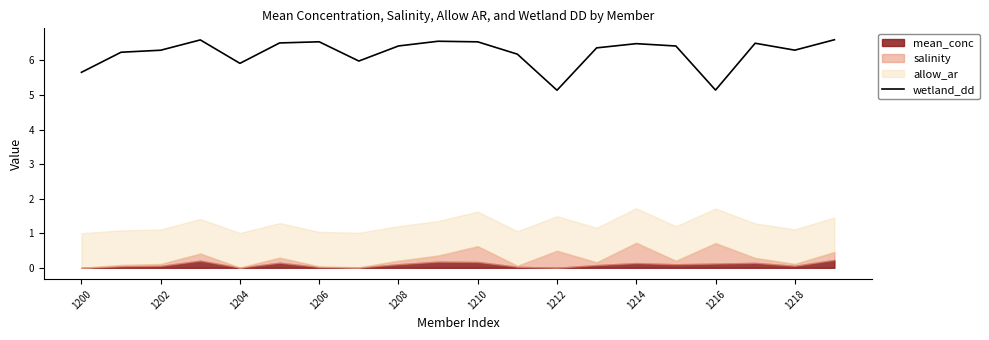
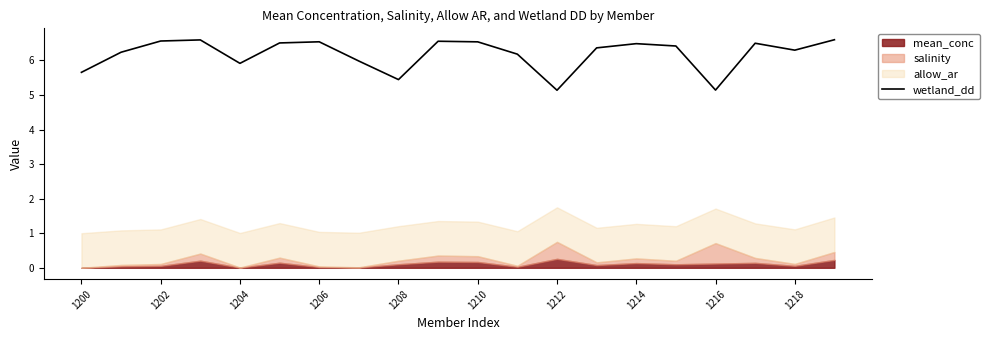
  {
    "wetland_dd": {
      "1200": 5.7,
-     "1202": 6.3,
+     "1202": 6.6,
      "1204": 5.9,
      "1206": 6.5,
-     "1208": 6.4,
+     "1208": 5.4,
      "1210": 6.5,
      "1212": 5.1,
      "1214": 6.5,
      "1216": 5.1,
      "1218": 6.3
    },
    "mean_conc": {
      "1208": 0.1,
      "1210": 0.2,
-     "1212": 0.0,
+     "1212": 0.3,
      "1214": 0.1,
      "1216": 0.1
    },
    "salinity": {
      "1208": 0.1,
-     "1210": 0.5,
+     "1210": 0.2,
      "1212": 0.5,
-     "1214": 0.6,
+     "1214": 0.1,
      "1216": 0.6
    },
    "allow_ar": {
      "1200": 1.0,
      "1202": 1.0,
      "1204": 1.0,
      "1206": 1.0,
      "1208": 1.0,
      "1210": 1.0,
      "1212": 1.0,
      "1214": 1.0,
      "1216": 1.0,
      "1218": 1.0
    }
  }
